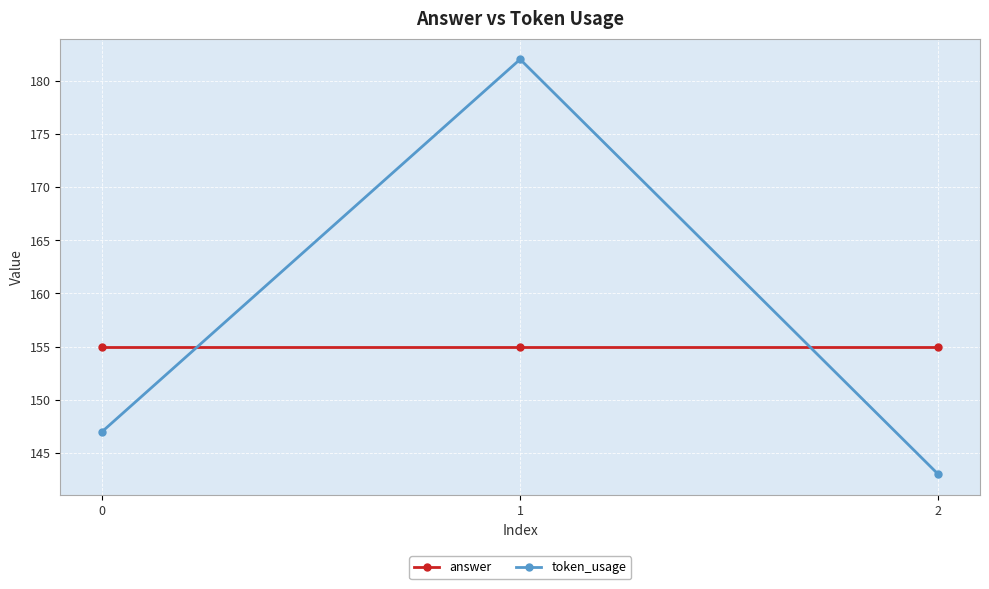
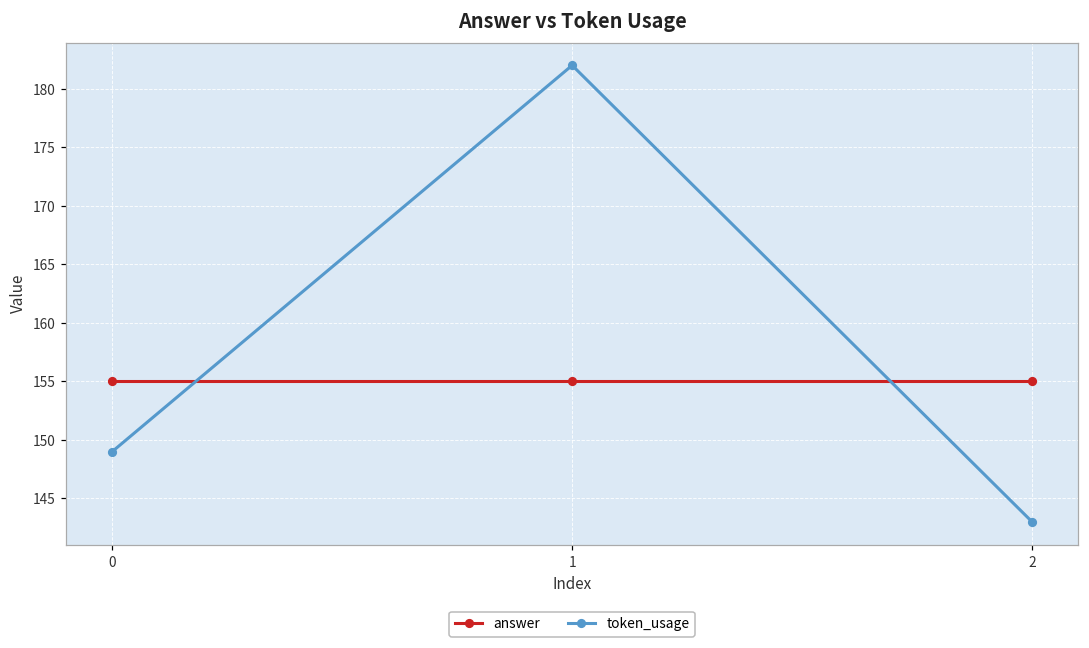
  {
    "answer": {
      "0": 155,
      "1": 155,
      "2": 155
    },
    "token_usage": {
-     "0": 147,
+     "0": 149,
      "1": 182,
      "2": 143
    }
  }
